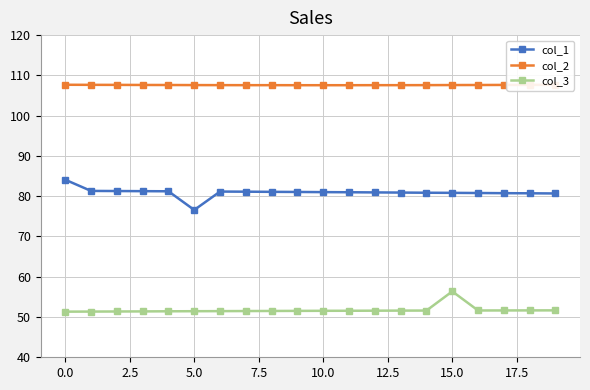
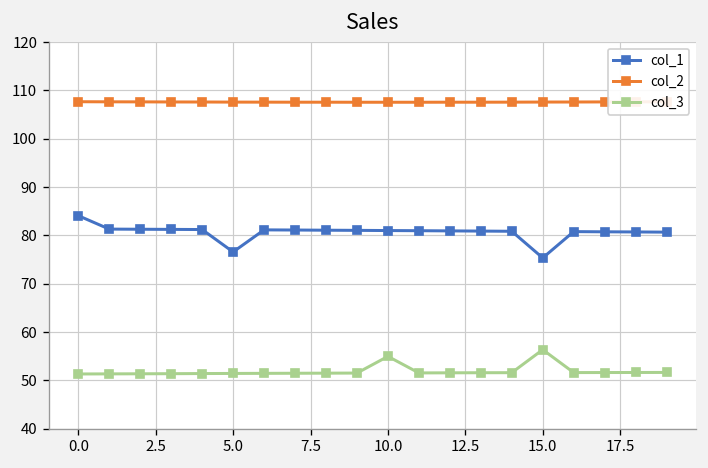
  {
    "col_1": {
      "0.0": 84,
      "5.0": 77,
      "10.0": 81,
-     "15.0": 81
+     "15.0": 75
    },
    "col_2": {
      "0.0": 108,
      "5.0": 108,
      "10.0": 108,
      "15.0": 108
    },
    "col_3": {
      "0.0": 51,
      "5.0": 51,
-     "10.0": 52,
+     "10.0": 55,
      "15.0": 56
    }
  }
